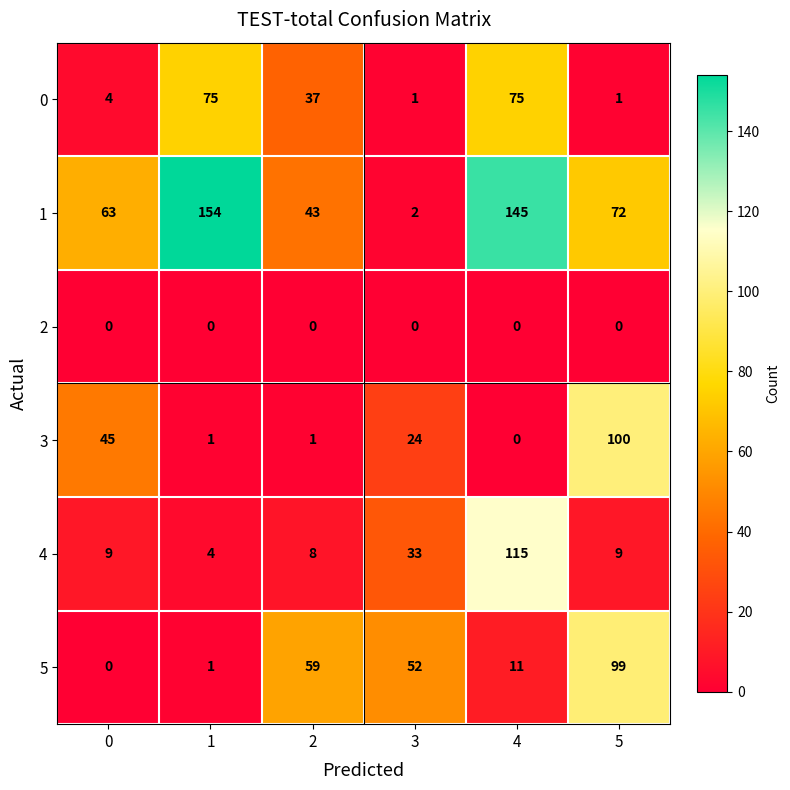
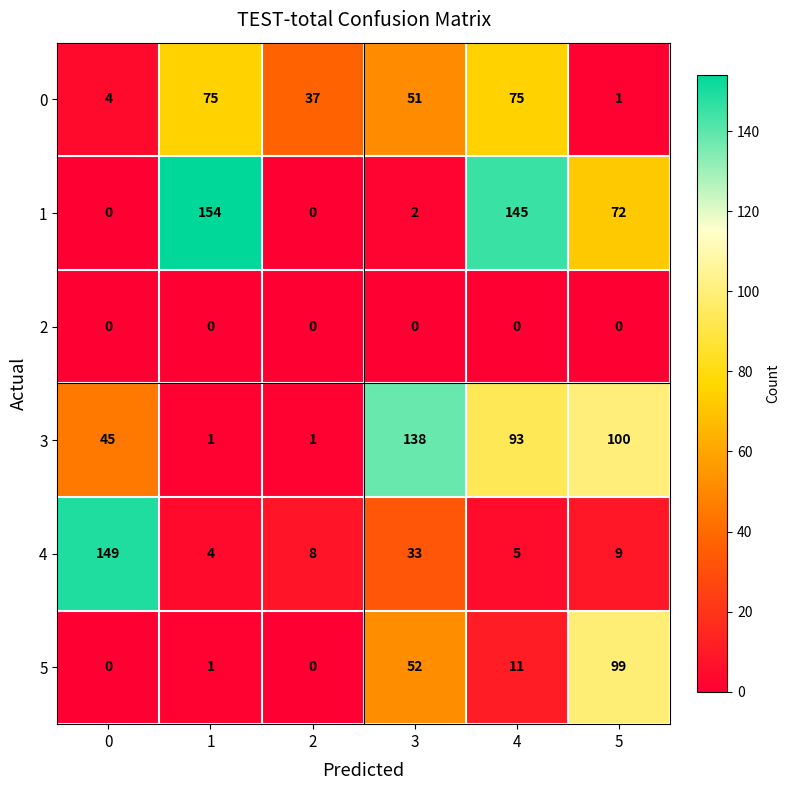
  {
    "0": {
      "0": 4,
      "1": 75,
      "2": 37,
-     "3": 1,
+     "3": 51,
      "4": 75,
      "5": 1
    },
    "1": {
-     "0": 63,
+     "0": 0,
      "1": 154,
-     "2": 43,
+     "2": 0,
      "3": 2,
      "4": 145,
      "5": 72
    },
    "2": {
      "0": 0,
      "1": 0,
      "2": 0,
      "3": 0,
      "4": 0,
      "5": 0
    },
    "3": {
      "0": 45,
      "1": 1,
      "2": 1,
-     "3": 24,
-     "4": 0,
+     "3": 138,
+     "4": 93,
      "5": 100
    },
    "4": {
-     "0": 9,
+     "0": 149,
      "1": 4,
      "2": 8,
      "3": 33,
-     "4": 115,
+     "4": 5,
      "5": 9
    },
    "5": {
      "0": 0,
      "1": 1,
-     "2": 59,
+     "2": 0,
      "3": 52,
      "4": 11,
      "5": 99
    }
  }
